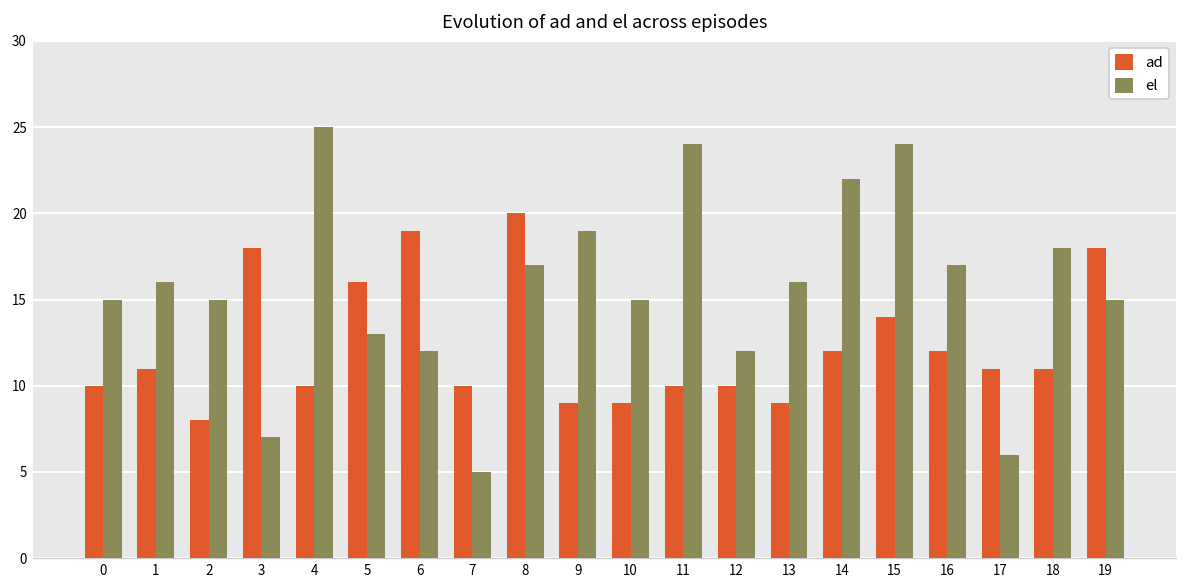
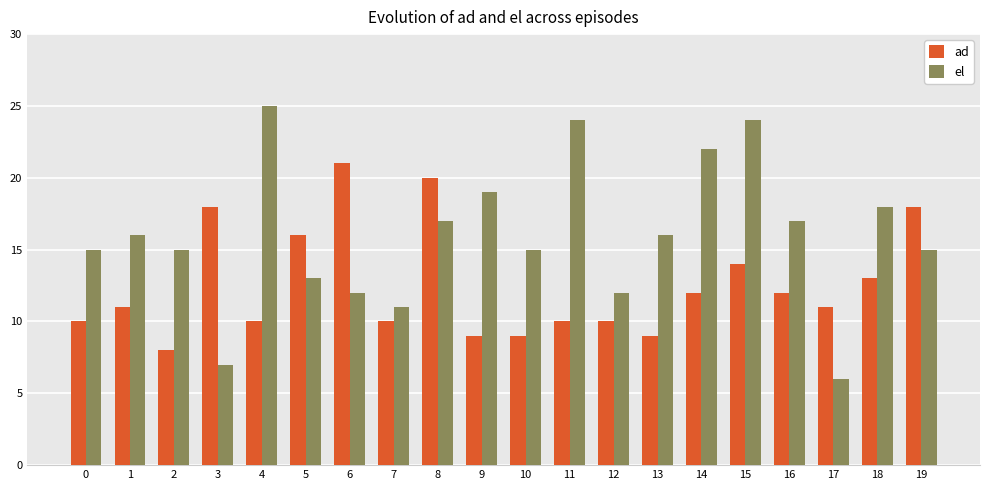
  {
    "ad": {
      "0": 10,
      "1": 11,
      "2": 8,
      "3": 18,
      "4": 10,
      "5": 16,
-     "6": 19,
+     "6": 21,
      "7": 10,
      "8": 20,
      "9": 9,
      "10": 9,
      "11": 10,
      "12": 10,
      "13": 9,
      "14": 12,
      "15": 14,
      "16": 12,
      "17": 11,
-     "18": 11,
+     "18": 13,
      "19": 18
    },
    "el": {
      "0": 15,
      "1": 16,
      "2": 15,
      "3": 7,
      "4": 25,
      "5": 13,
      "6": 12,
-     "7": 5,
+     "7": 11,
      "8": 17,
      "9": 19,
      "10": 15,
      "11": 24,
      "12": 12,
      "13": 16,
      "14": 22,
      "15": 24,
      "16": 17,
      "17": 6,
      "18": 18,
      "19": 15
    }
  }
